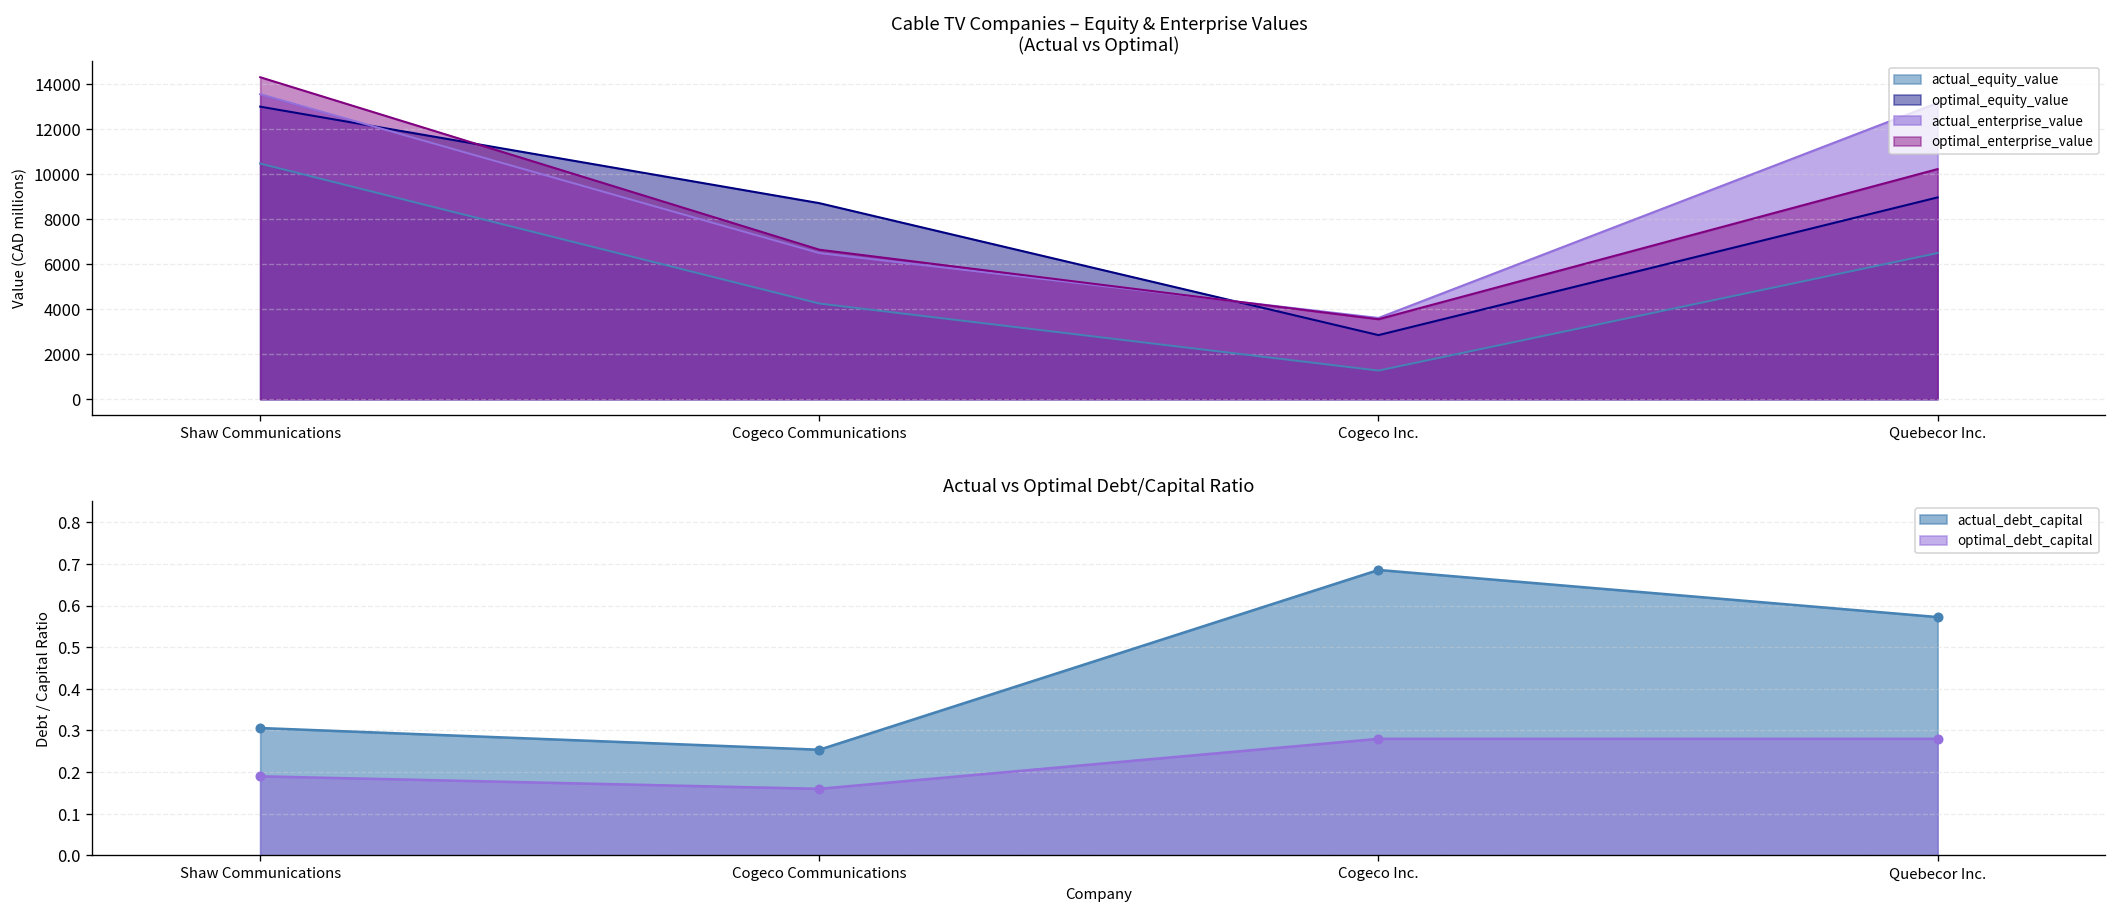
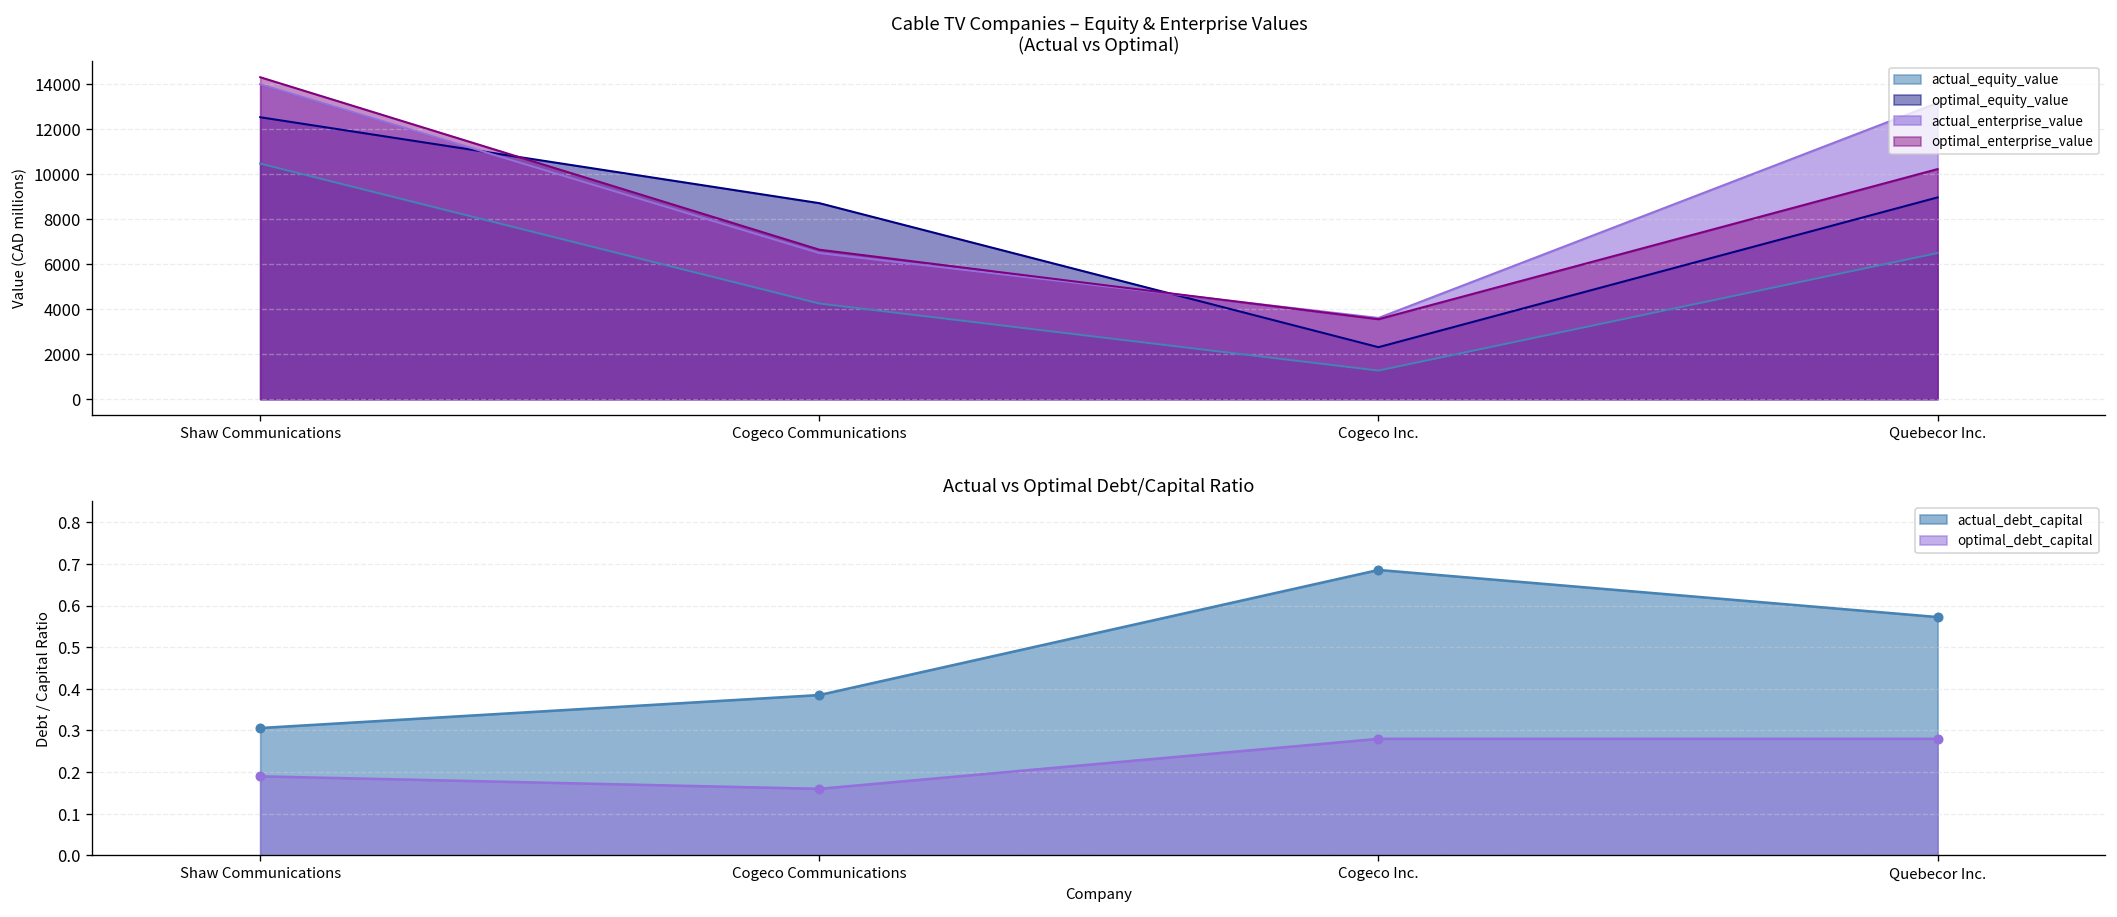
  {
    "Cable TV Companies – Equity & Enterprise Values (Actual vs Optimal)": {
      "actual_equity_value": {
        "Shaw Communications": 10500,
        "Cogeco Communications": 4200,
        "Cogeco Inc.": 1300,
        "Quebecor Inc.": 6500
      },
      "optimal_equity_value": {
-       "Shaw Communications": 13000,
+       "Shaw Communications": 12500,
        "Cogeco Communications": 8700,
-       "Cogeco Inc.": 2800,
+       "Cogeco Inc.": 2300,
        "Quebecor Inc.": 9000
      },
      "actual_enterprise_value": {
-       "Shaw Communications": 13600,
+       "Shaw Communications": 14000,
        "Cogeco Communications": 6500
      },
      "optimal_enterprise_value": {
        "Shaw Communications": 14300,
        "Cogeco Communications": 6600,
        "Quebecor Inc.": 10200
      }
    },
    "Actual vs Optimal Debt/Capital Ratio": {
      "actual_debt_capital": {
        "Shaw Communications": 0.31,
-       "Cogeco Communications": 0.25,
+       "Cogeco Communications": 0.39,
        "Cogeco Inc.": 0.69,
        "Quebecor Inc.": 0.57
      },
      "optimal_debt_capital": {
        "Shaw Communications": 0.19,
        "Cogeco Communications": 0.16,
        "Cogeco Inc.": 0.28,
        "Quebecor Inc.": 0.28
      }
    }
  }
